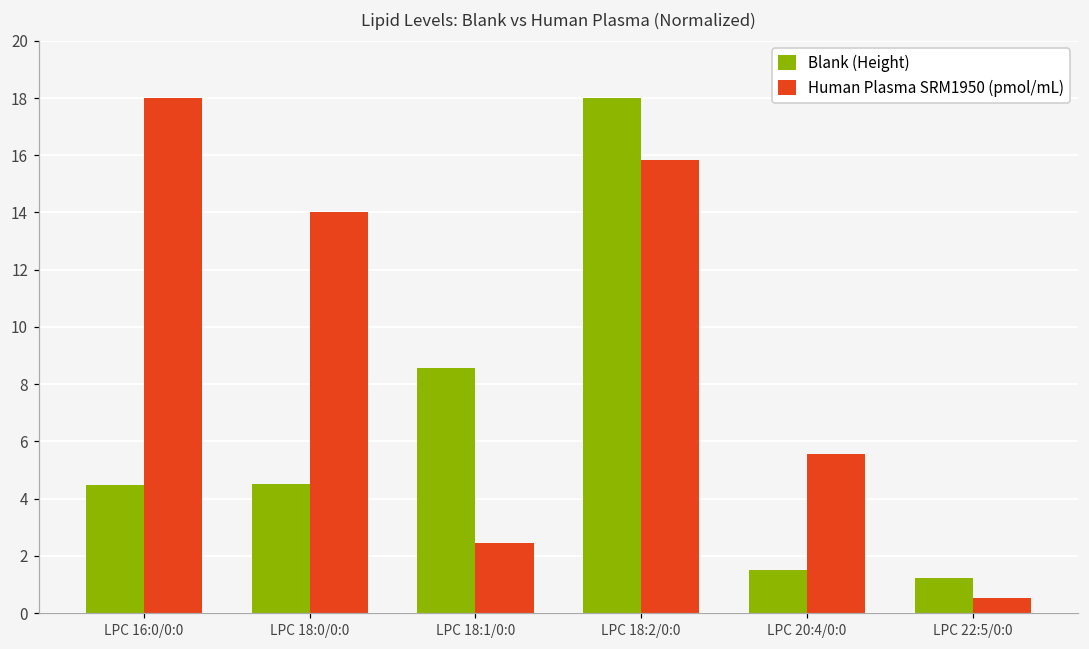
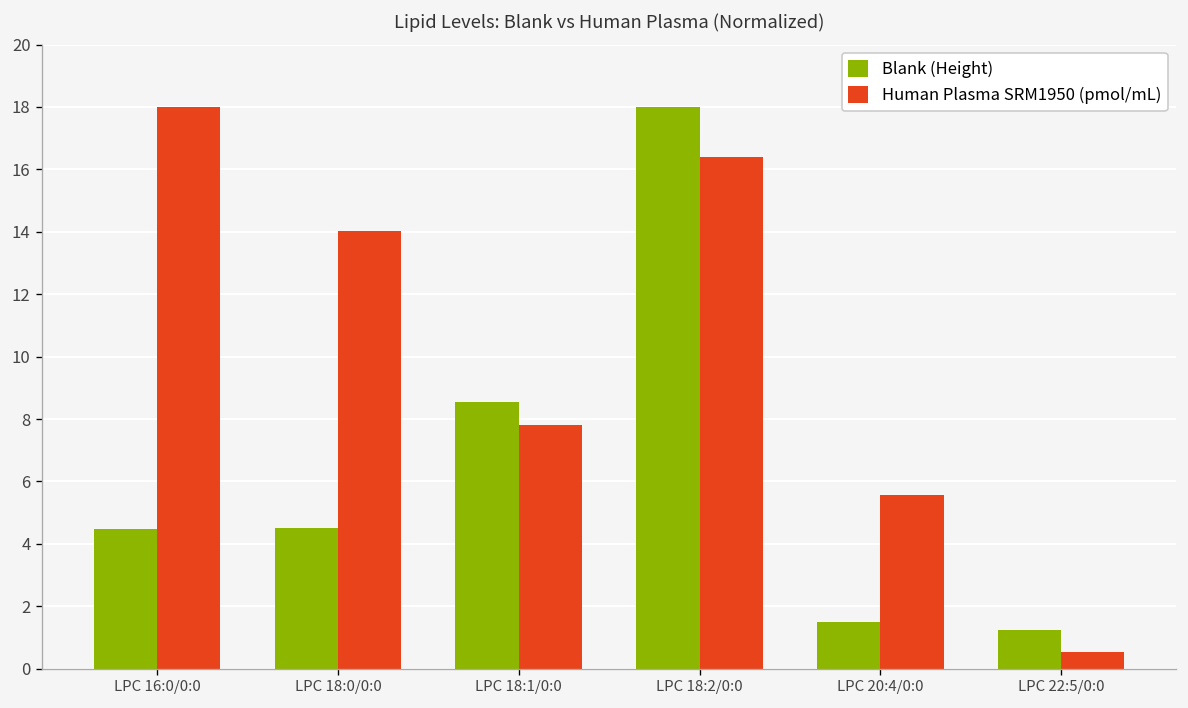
  {
    "Blank (Height)": {
      "LPC 16:0/0:0": 4.5,
      "LPC 18:0/0:0": 4.5,
      "LPC 18:1/0:0": 8.6,
      "LPC 18:2/0:0": 18.0,
      "LPC 20:4/0:0": 1.5,
      "LPC 22:5/0:0": 1.2
    },
    "Human Plasma SRM1950 (pmol/mL)": {
      "LPC 16:0/0:0": 18.0,
      "LPC 18:0/0:0": 14.0,
-     "LPC 18:1/0:0": 2.5,
-     "LPC 18:2/0:0": 15.8,
+     "LPC 18:1/0:0": 7.8,
+     "LPC 18:2/0:0": 16.4,
      "LPC 20:4/0:0": 5.6,
      "LPC 22:5/0:0": 0.5
    }
  }
